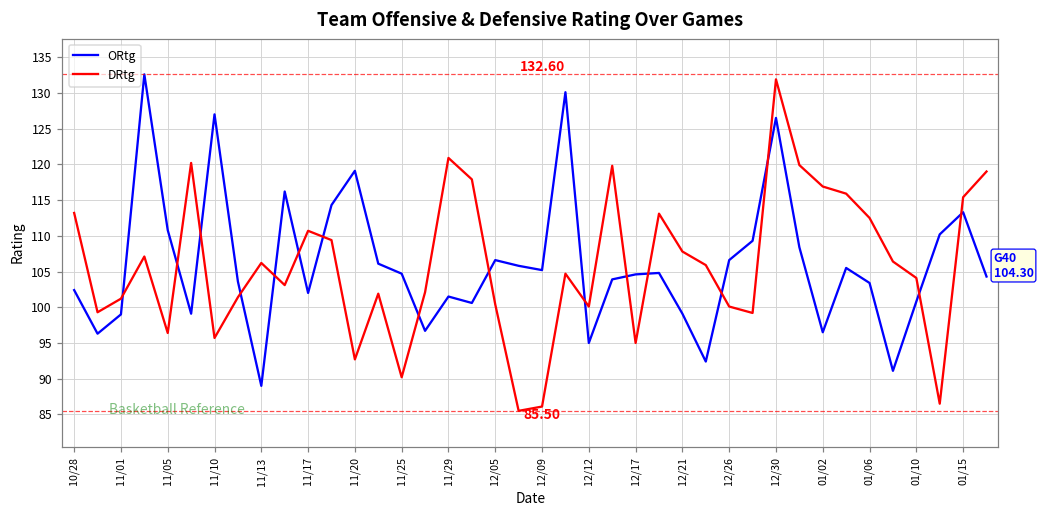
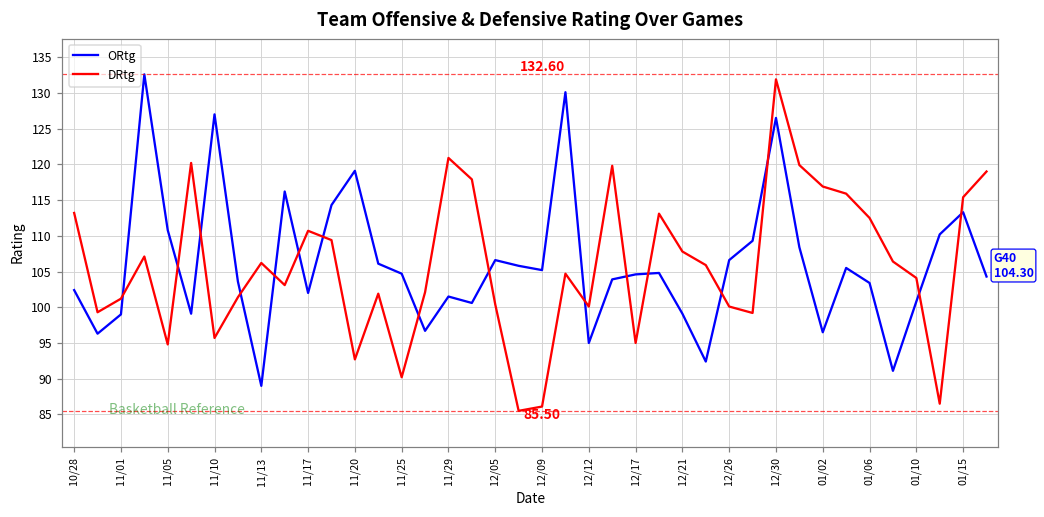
  {
    "ORtg": {
      "10/28": 102,
      "11/01": 99,
      "11/05": 111,
      "11/10": 127,
      "11/13": 89,
      "11/17": 102,
      "11/20": 119,
      "11/25": 105,
      "11/29": 102,
      "12/05": 107,
      "12/09": 105,
      "12/12": 95,
      "12/17": 105,
      "12/21": 99,
      "12/26": 107,
      "12/30": 127,
      "01/02": 97,
      "01/06": 103,
      "01/10": 101,
      "01/15": 113
    },
    "DRtg": {
      "10/28": 113,
      "11/01": 101,
-     "11/05": 96,
+     "11/05": 95,
      "11/10": 96,
      "11/13": 106,
      "11/17": 111,
      "11/20": 93,
      "11/25": 90,
      "11/29": 121,
      "12/05": 100,
      "12/12": 100,
      "12/17": 95,
      "12/21": 108,
      "12/26": 100,
      "12/30": 132,
      "01/02": 117,
      "01/06": 113,
      "01/10": 104,
      "01/15": 115
    }
  }
